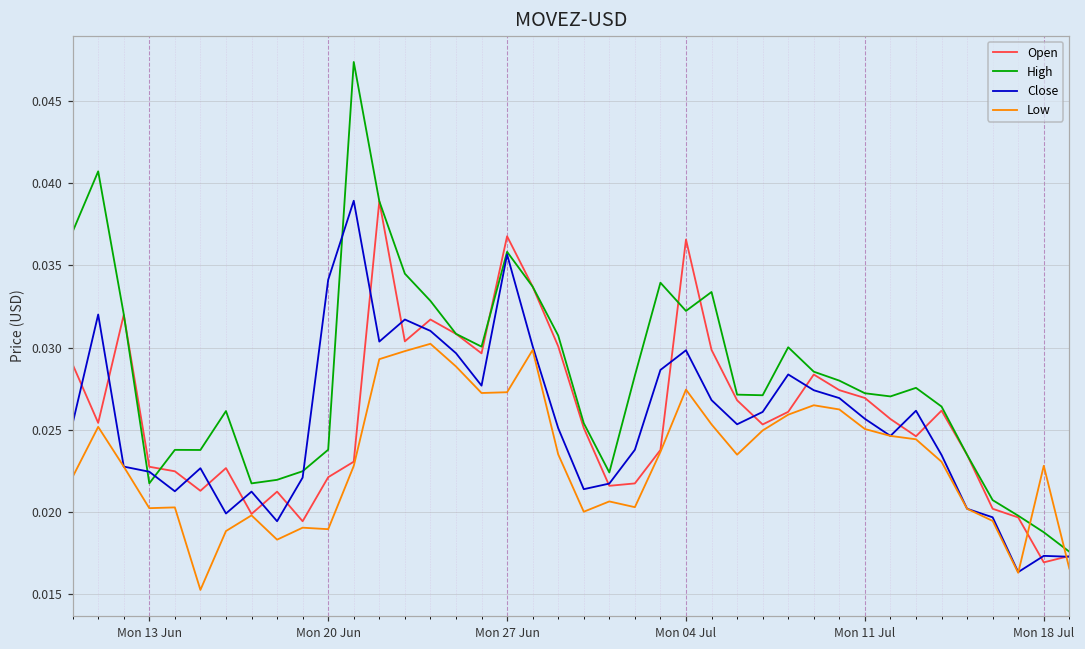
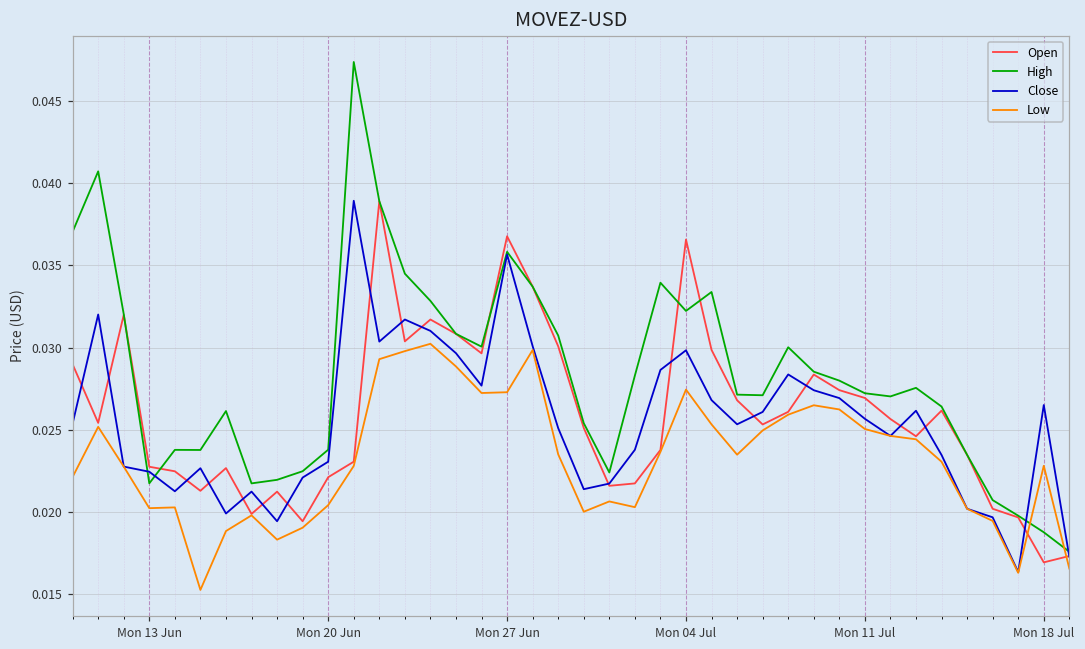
  {
    "Open": {
      "Mon 13 Jun": 0.0227,
      "Mon 20 Jun": 0.0221,
      "Mon 27 Jun": 0.0368,
      "Mon 04 Jul": 0.0366,
      "Mon 11 Jul": 0.0269,
      "Mon 18 Jul": 0.0169
    },
    "High": {
      "Mon 13 Jun": 0.0217,
      "Mon 20 Jun": 0.0238,
      "Mon 04 Jul": 0.0322,
      "Mon 11 Jul": 0.0272,
      "Mon 18 Jul": 0.0188
    },
    "Close": {
      "Mon 13 Jun": 0.0224,
-     "Mon 20 Jun": 0.0341,
+     "Mon 20 Jun": 0.0231,
      "Mon 04 Jul": 0.0298,
      "Mon 11 Jul": 0.0257,
-     "Mon 18 Jul": 0.0173
+     "Mon 18 Jul": 0.0265
    },
    "Low": {
      "Mon 13 Jun": 0.0202,
-     "Mon 20 Jun": 0.0189,
+     "Mon 20 Jun": 0.0204,
      "Mon 27 Jun": 0.0273,
      "Mon 04 Jul": 0.0274,
      "Mon 11 Jul": 0.0250,
      "Mon 18 Jul": 0.0228
    }
  }
